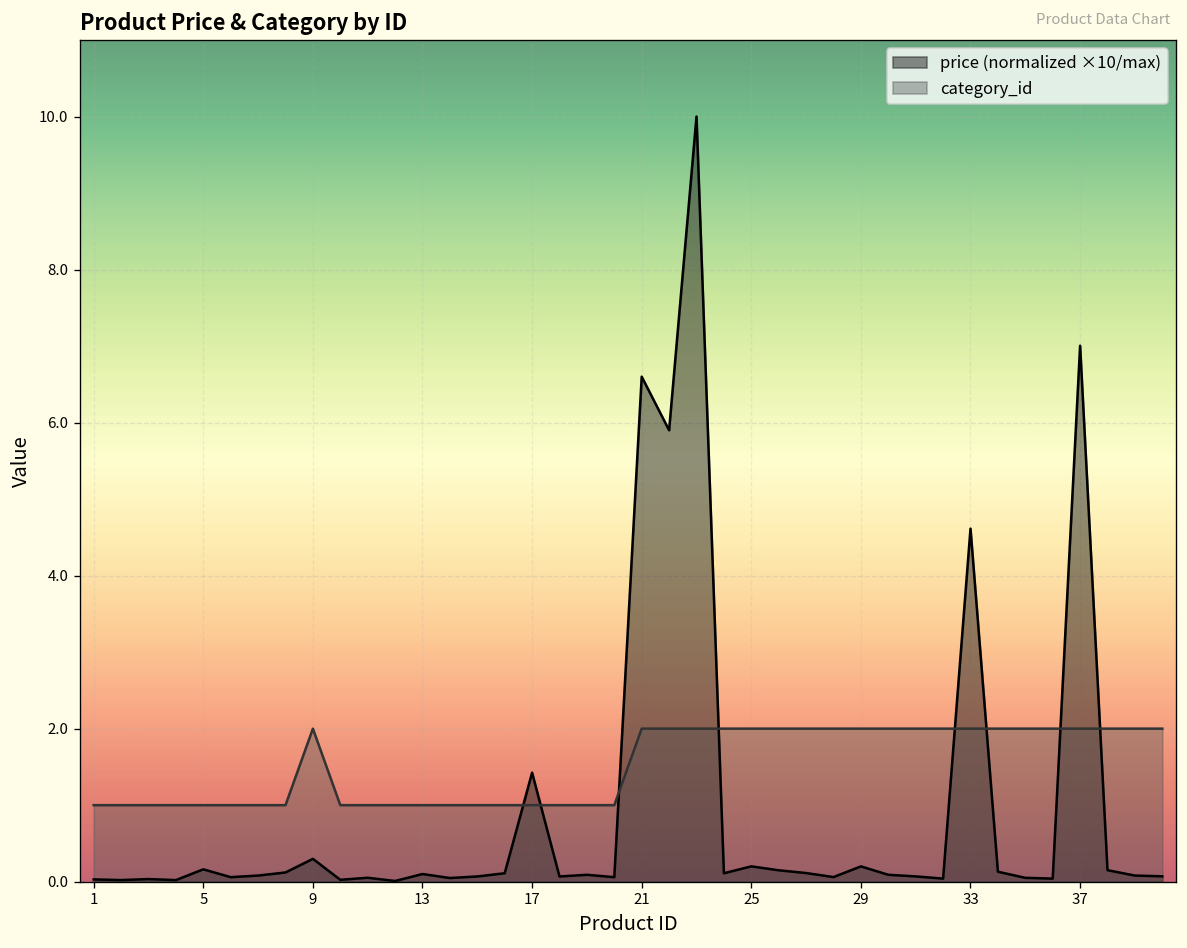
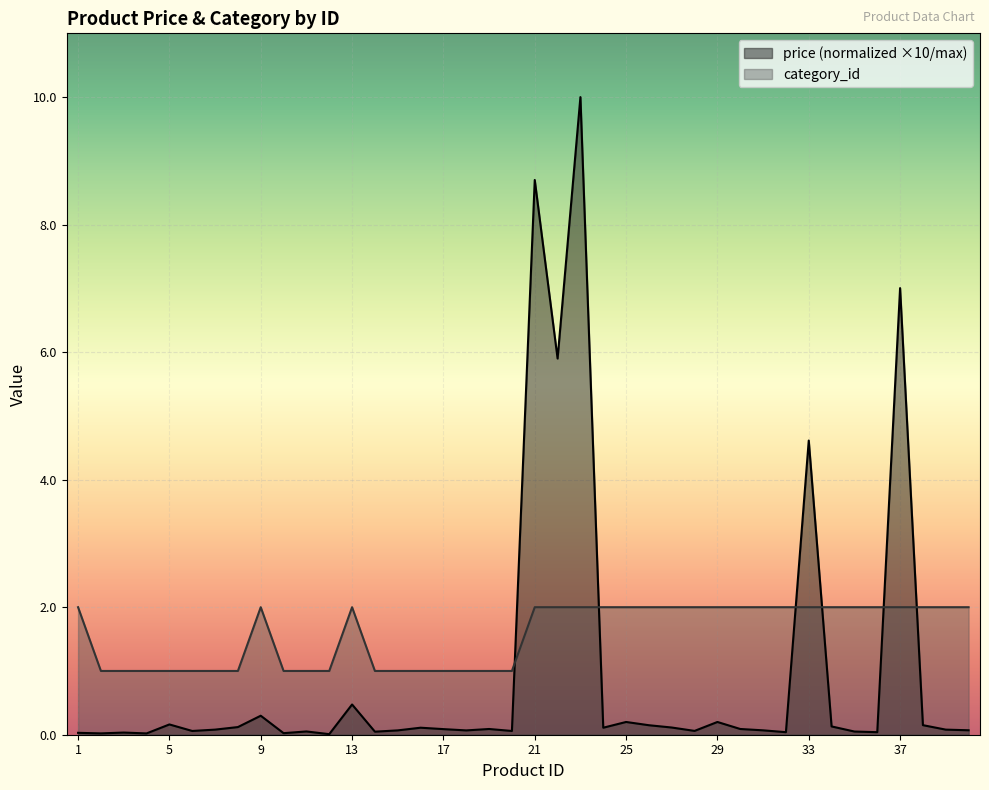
  {
    "price (normalized ×10/max)": {
      "1": 0.0,
      "5": 0.2,
      "9": 0.3,
-     "13": 0.1,
-     "17": 1.4,
-     "21": 6.6,
+     "13": 0.5,
+     "17": 0.1,
+     "21": 8.7,
      "25": 0.2,
      "29": 0.2,
      "33": 4.6,
      "37": 7.0
    },
    "category_id": {
-     "1": 1,
+     "1": 2,
      "5": 1,
      "9": 2,
-     "13": 1,
+     "13": 2,
      "17": 1,
      "21": 2,
      "25": 2,
      "29": 2,
      "33": 2,
      "37": 2
    }
  }
